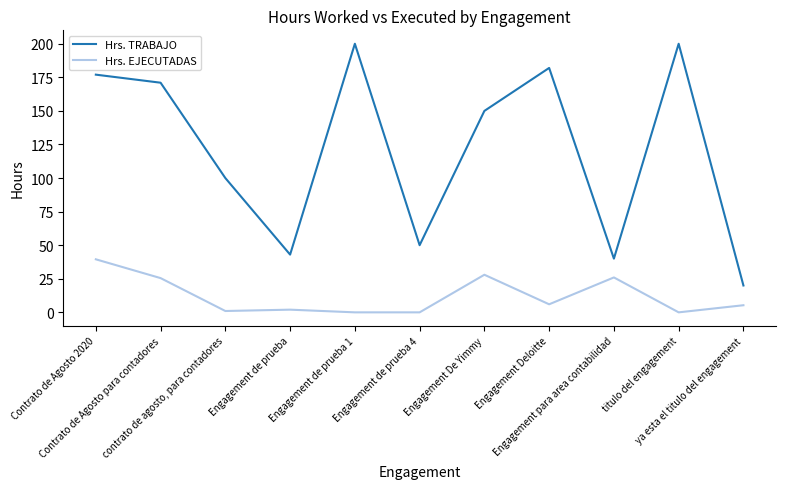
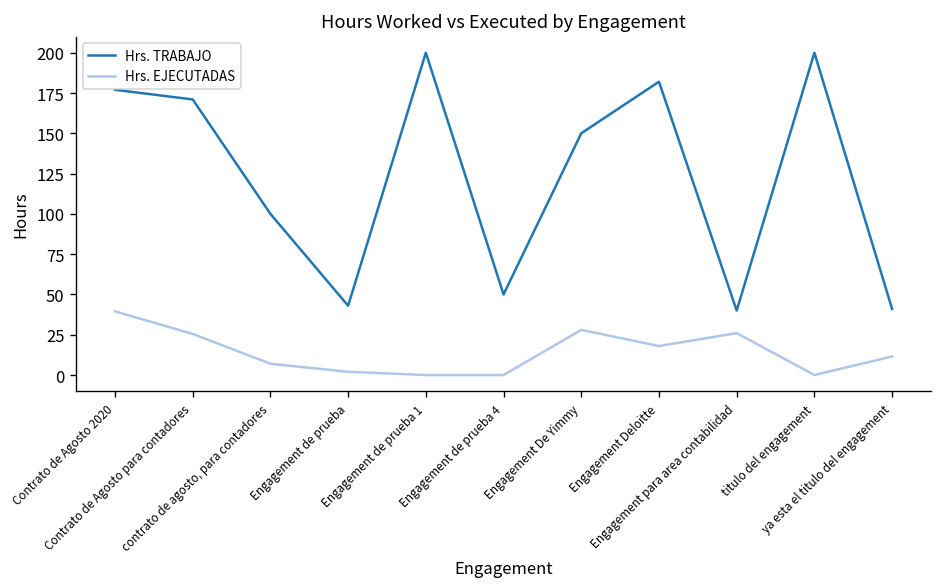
  {
    "Hrs. TRABAJO": {
      "Contrato de Agosto 2020": 177,
      "Contrato de Agosto para contadores": 171,
      "contrato de agosto, para contadores": 100,
      "Engagement de prueba": 43,
      "Engagement de prueba 1": 200,
      "Engagement de prueba 4": 50,
      "Engagement De Yimmy": 150,
      "Engagement Deloitte": 182,
      "Engagement para area contabilidad": 40,
      "titulo del engagement": 200,
-     "ya esta el titulo del engagement": 20
+     "ya esta el titulo del engagement": 41
    },
    "Hrs. EJECUTADAS": {
      "Contrato de Agosto 2020": 40,
      "Contrato de Agosto para contadores": 26,
-     "contrato de agosto, para contadores": 1,
+     "contrato de agosto, para contadores": 7,
      "Engagement de prueba": 2,
      "Engagement de prueba 1": 0,
      "Engagement de prueba 4": 0,
      "Engagement De Yimmy": 28,
-     "Engagement Deloitte": 6,
+     "Engagement Deloitte": 18,
      "Engagement para area contabilidad": 26,
      "titulo del engagement": 0,
-     "ya esta el titulo del engagement": 5
+     "ya esta el titulo del engagement": 12
    }
  }
